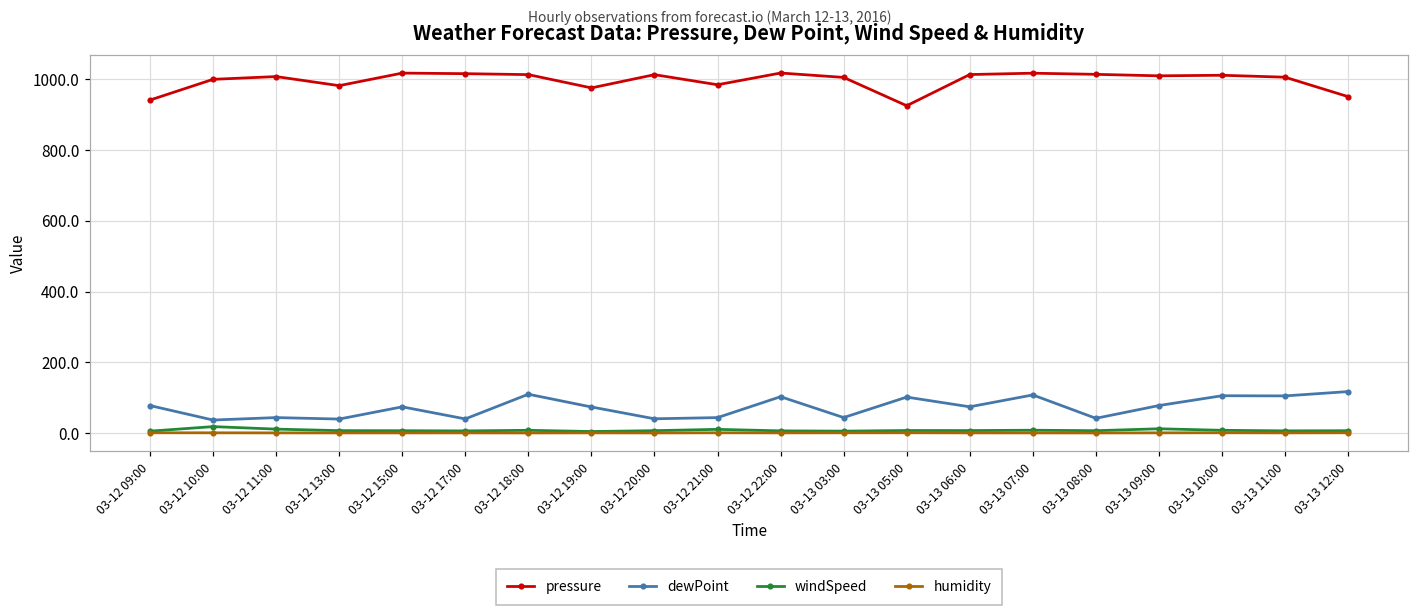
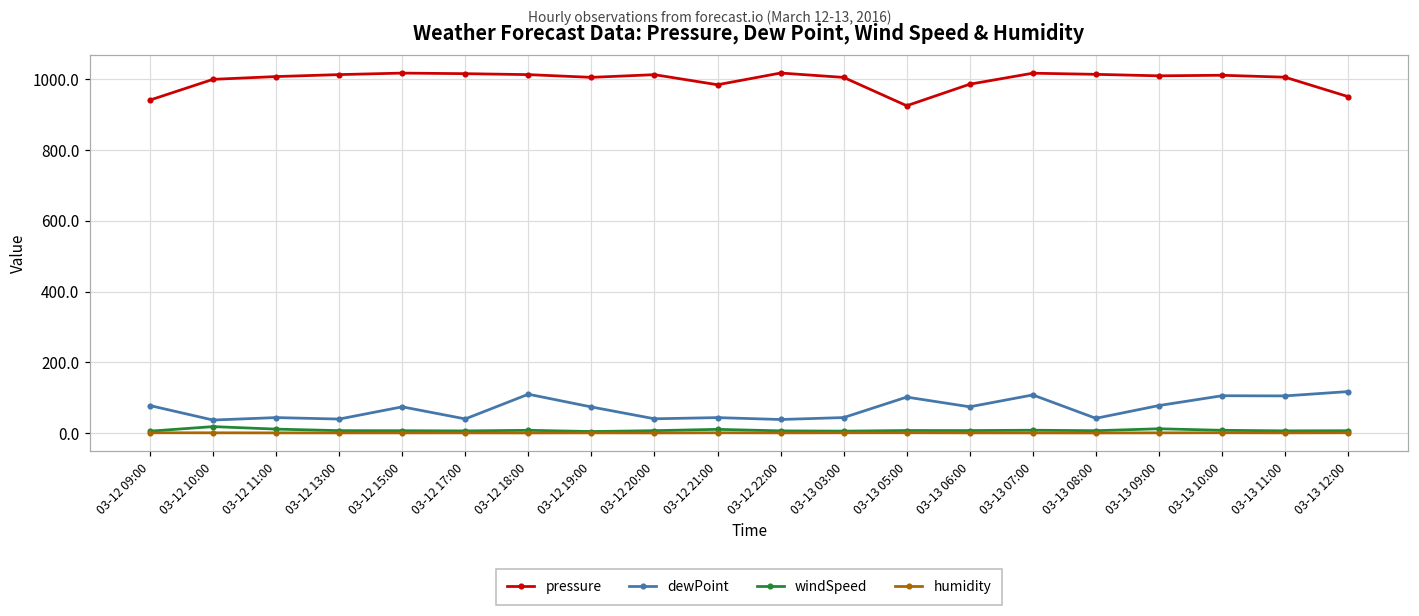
  {
    "pressure": {
      "03-12 09:00": 940,
      "03-12 10:00": 1000,
      "03-12 11:00": 1010,
-     "03-12 13:00": 980,
+     "03-12 13:00": 1010,
      "03-12 15:00": 1020,
      "03-12 17:00": 1020,
      "03-12 18:00": 1010,
-     "03-12 19:00": 980,
+     "03-12 19:00": 1010,
      "03-12 20:00": 1010,
      "03-12 21:00": 980,
      "03-12 22:00": 1020,
      "03-13 03:00": 1010,
      "03-13 05:00": 930,
-     "03-13 06:00": 1010,
+     "03-13 06:00": 990,
      "03-13 07:00": 1020,
      "03-13 08:00": 1010,
      "03-13 09:00": 1010,
      "03-13 10:00": 1010,
      "03-13 11:00": 1010,
      "03-13 12:00": 950
    },
    "dewPoint": {
      "03-12 09:00": 80,
      "03-12 10:00": 40,
      "03-12 11:00": 40,
      "03-12 13:00": 40,
      "03-12 15:00": 70,
      "03-12 17:00": 40,
      "03-12 18:00": 110,
      "03-12 19:00": 70,
      "03-12 20:00": 40,
      "03-12 21:00": 40,
-     "03-12 22:00": 100,
+     "03-12 22:00": 40,
      "03-13 03:00": 40,
      "03-13 05:00": 100,
      "03-13 06:00": 70,
      "03-13 07:00": 110,
      "03-13 08:00": 40,
      "03-13 09:00": 80,
      "03-13 10:00": 110,
      "03-13 11:00": 110,
      "03-13 12:00": 120
    },
    "windSpeed": {
      "03-12 10:00": 20,
      "03-12 11:00": 10,
      "03-12 21:00": 10,
      "03-13 09:00": 10
    },
    "humidity": {
      "03-12 10:00": 0,
      "03-12 11:00": 0,
      "03-12 21:00": 0,
      "03-13 09:00": 0
    }
  }
